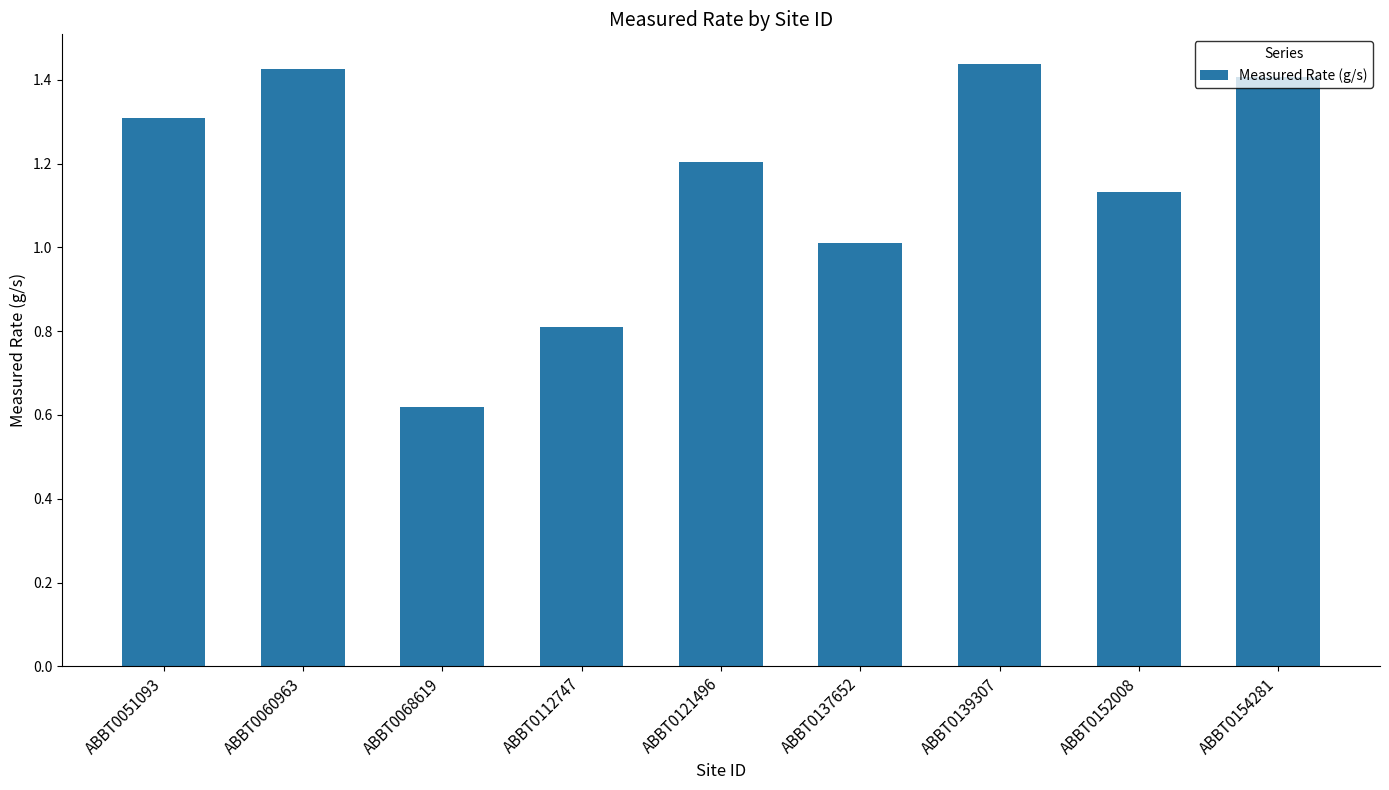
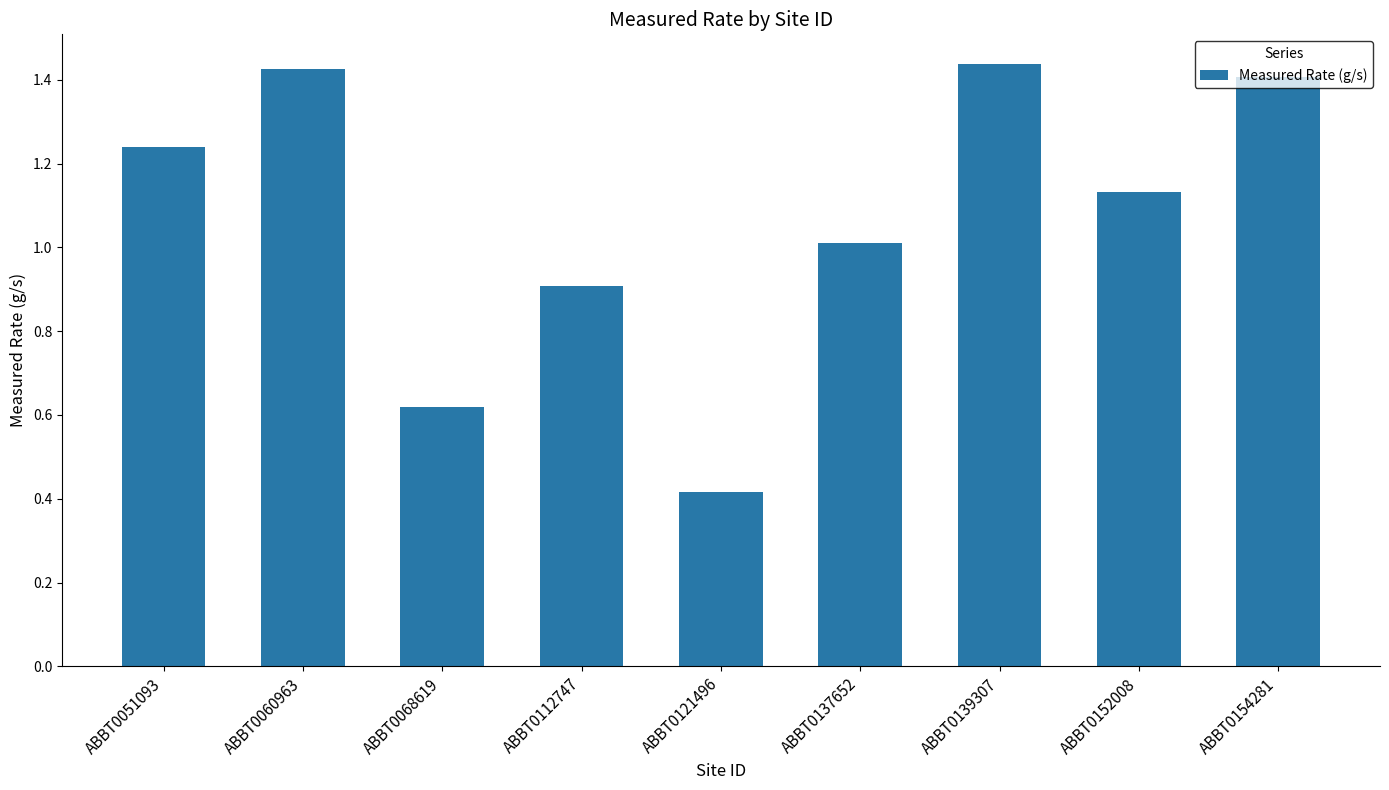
  {
-   "ABBT0051093": 1.31,
+   "ABBT0051093": 1.24,
    "ABBT0060963": 1.43,
    "ABBT0068619": 0.62,
-   "ABBT0112747": 0.81,
-   "ABBT0121496": 1.20,
+   "ABBT0112747": 0.91,
+   "ABBT0121496": 0.42,
    "ABBT0137652": 1.01,
    "ABBT0139307": 1.44,
    "ABBT0152008": 1.13
  }
